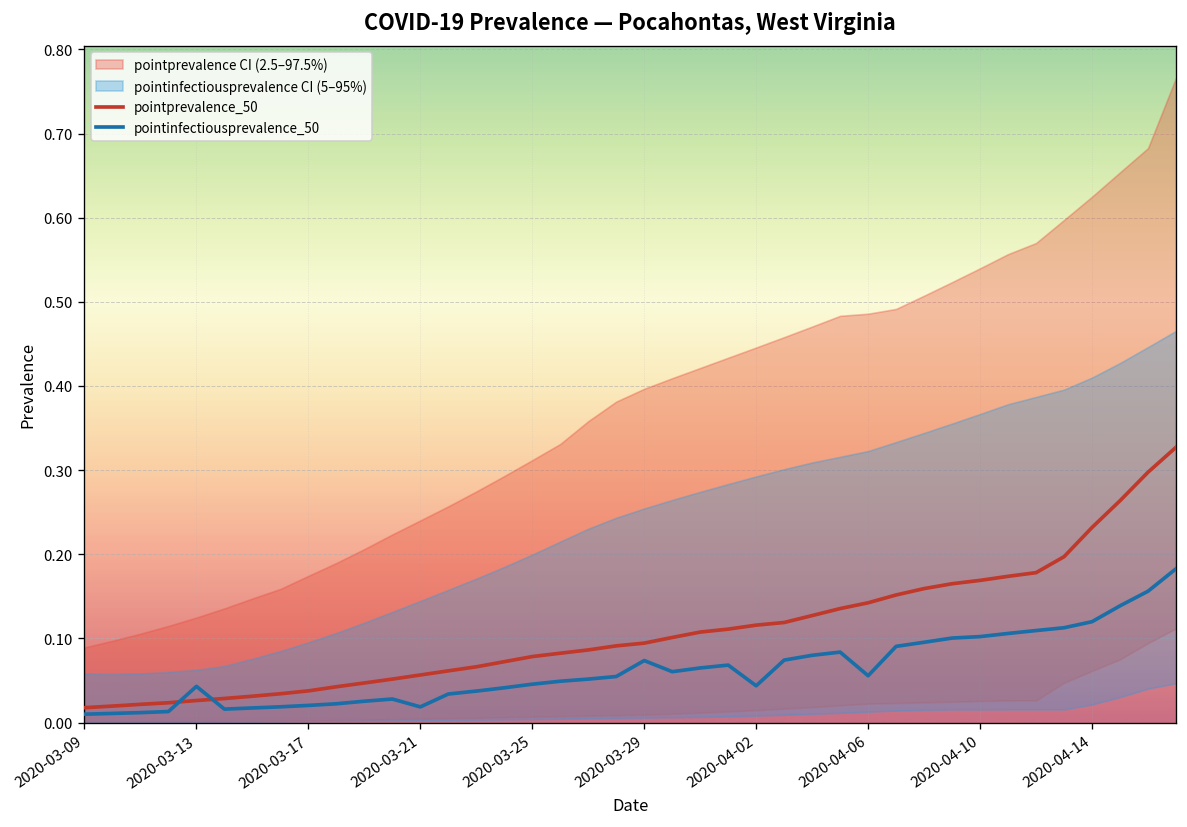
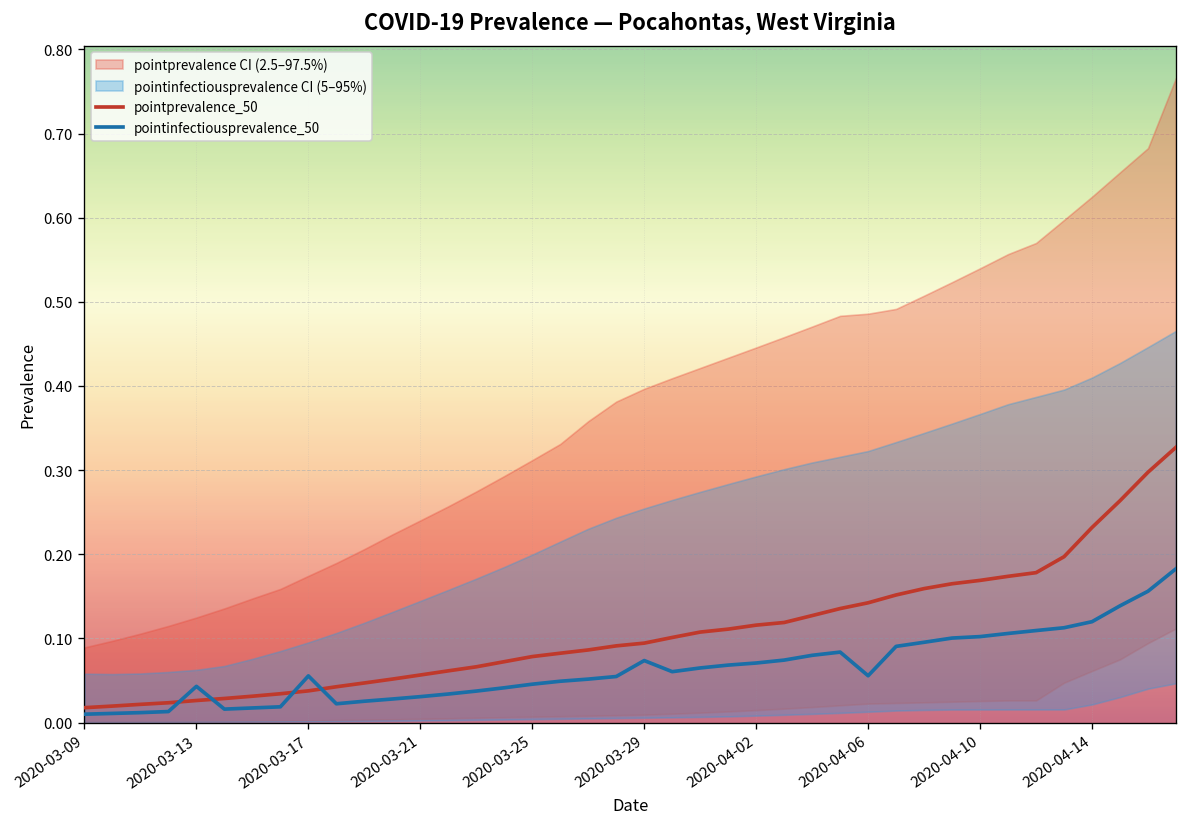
  {
    "pointinfectiousprevalence_50": {
      "2020-03-09": 0.01,
      "2020-03-13": 0.04,
-     "2020-03-17": 0.02,
-     "2020-03-21": 0.02,
+     "2020-03-17": 0.06,
+     "2020-03-21": 0.03,
      "2020-03-25": 0.05,
      "2020-03-29": 0.07,
-     "2020-04-02": 0.04,
+     "2020-04-02": 0.07,
      "2020-04-06": 0.06,
      "2020-04-10": 0.10,
      "2020-04-14": 0.12
    }
  }
